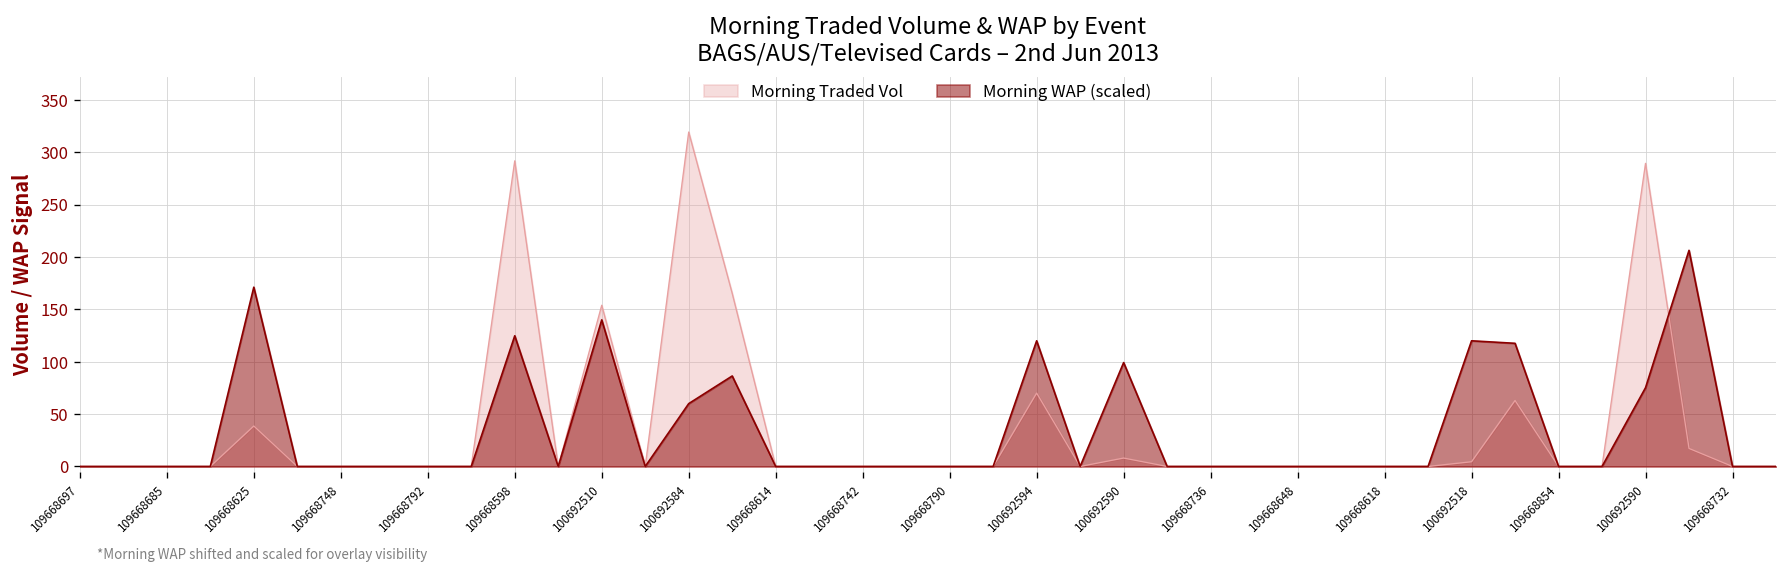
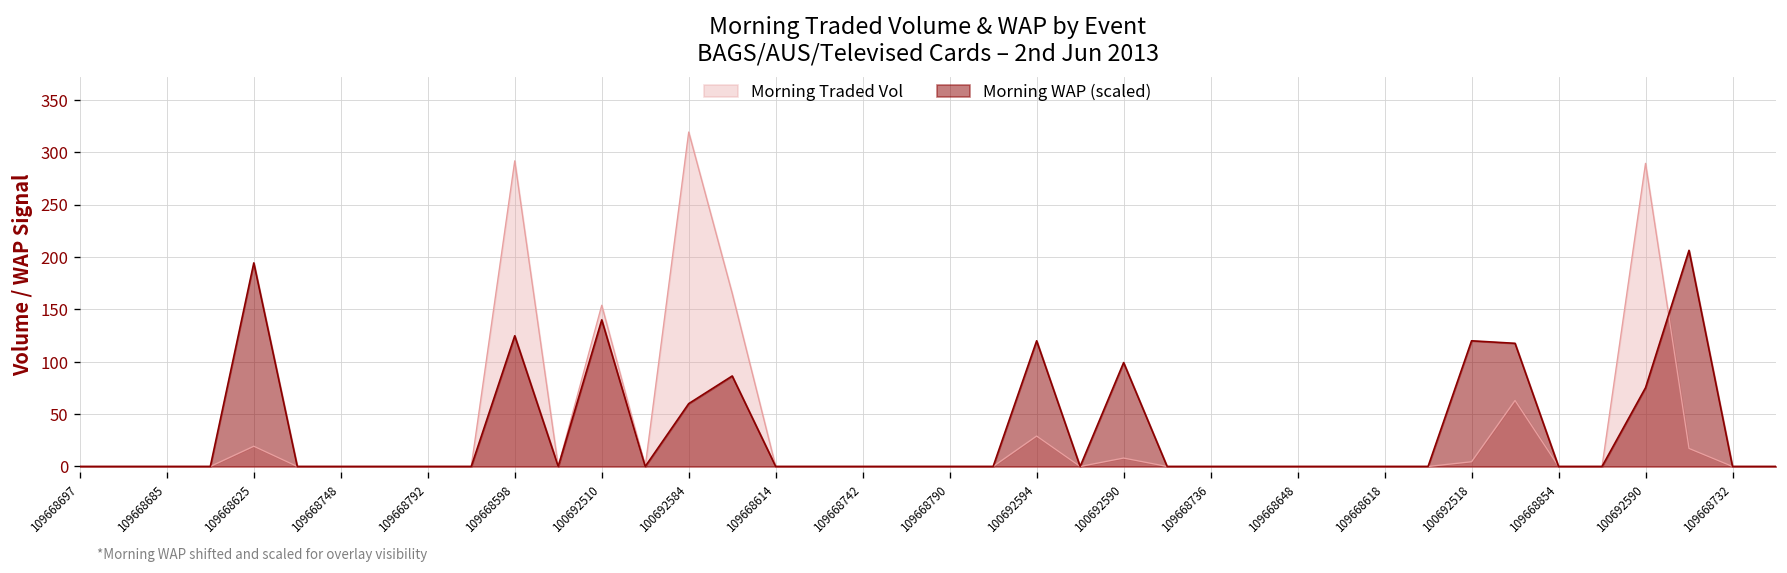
  {
    "Morning Traded Vol": {
-     "109668625": 40,
+     "109668625": 20,
      "109668598": 290,
      "100692510": 150,
      "100692584": 320,
-     "100692594": 70,
+     "100692594": 30,
      "100692518": 0
    },
    "Morning WAP (scaled)": {
-     "109668625": 170,
+     "109668625": 190,
      "109668598": 120,
      "100692510": 140,
      "100692584": 60,
      "100692594": 120,
      "100692518": 120
    }
  }
